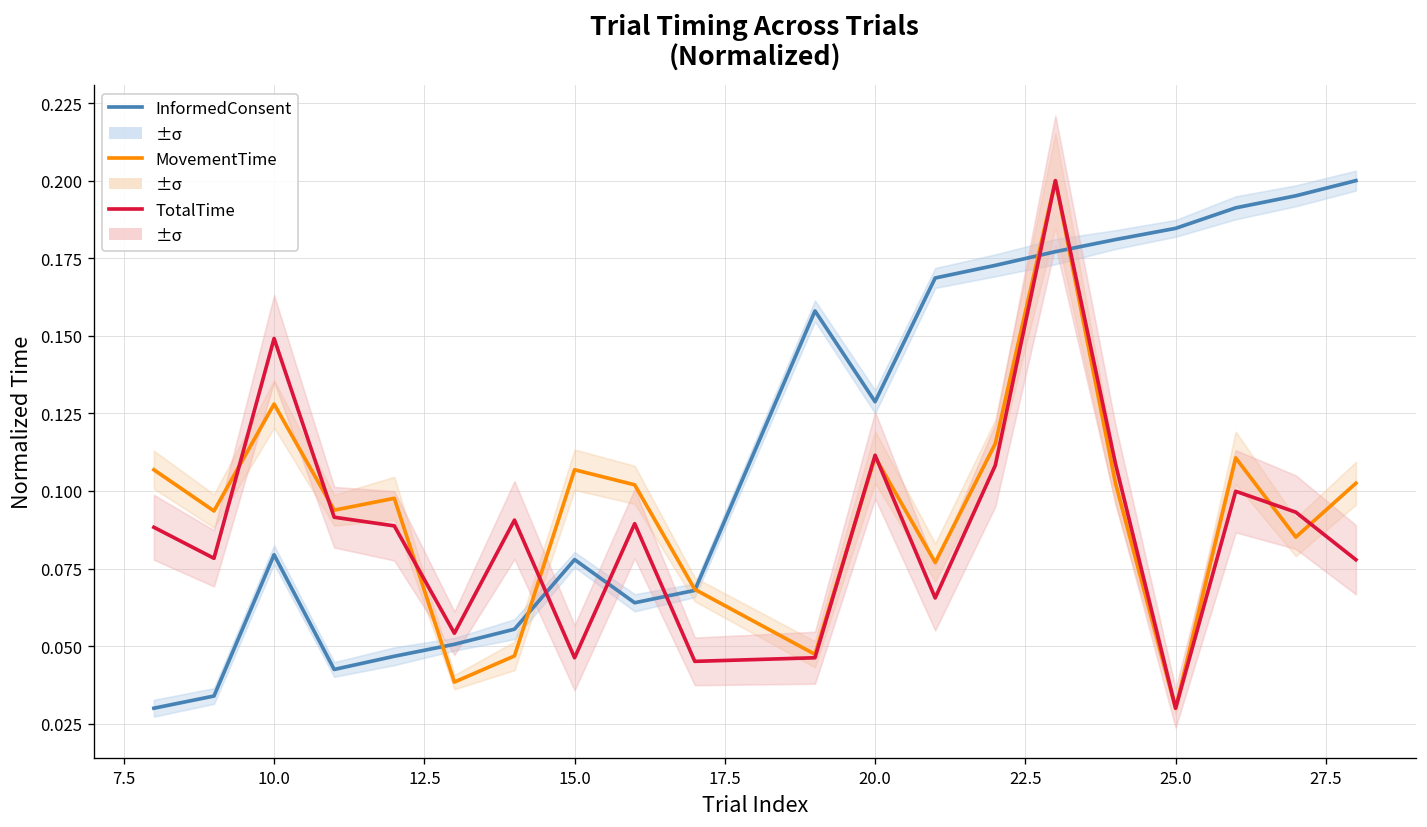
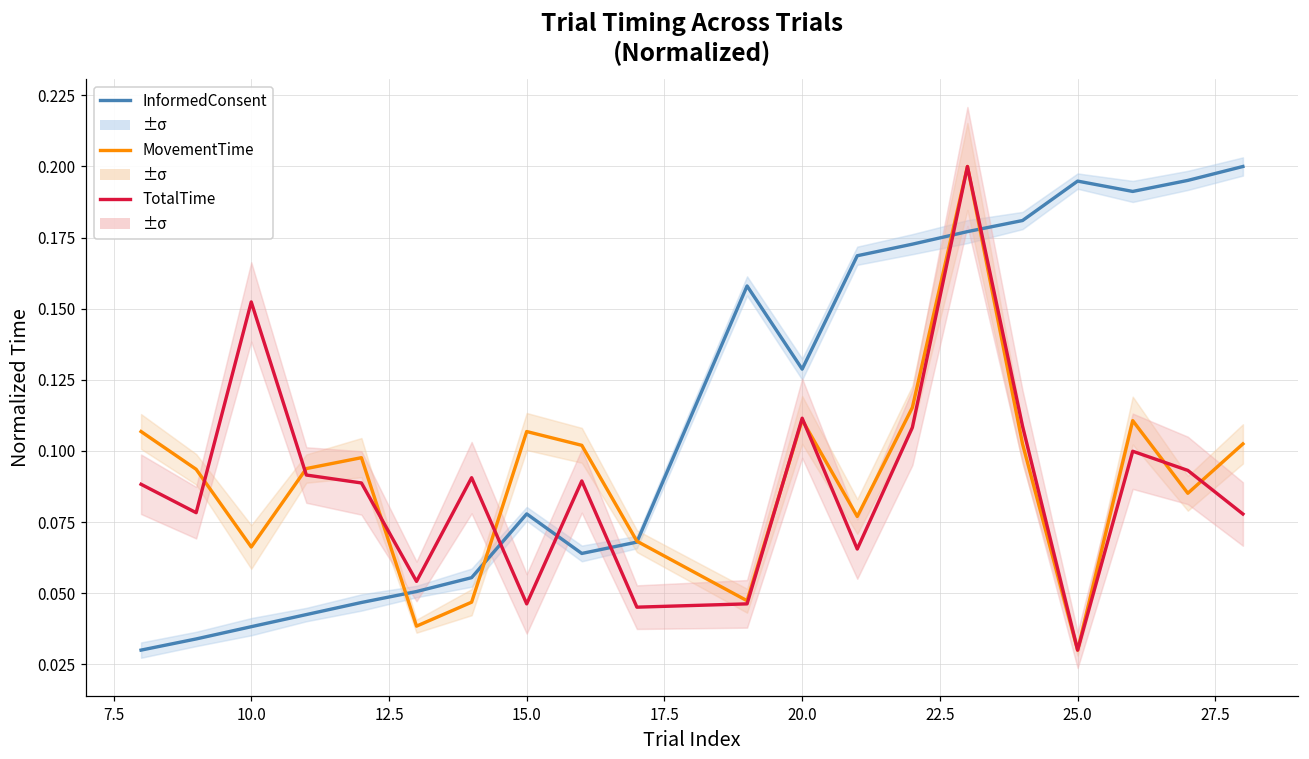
  {
    "InformedConsent": {
-     "10.0": 0.079,
+     "10.0": 0.038,
      "15.0": 0.078,
      "20.0": 0.129,
-     "25.0": 0.185
+     "25.0": 0.195
    },
    "MovementTime": {
-     "10.0": 0.128,
+     "10.0": 0.066,
      "15.0": 0.107
    },
    "TotalTime": {
-     "10.0": 0.149,
+     "10.0": 0.152,
      "15.0": 0.046
    }
  }
